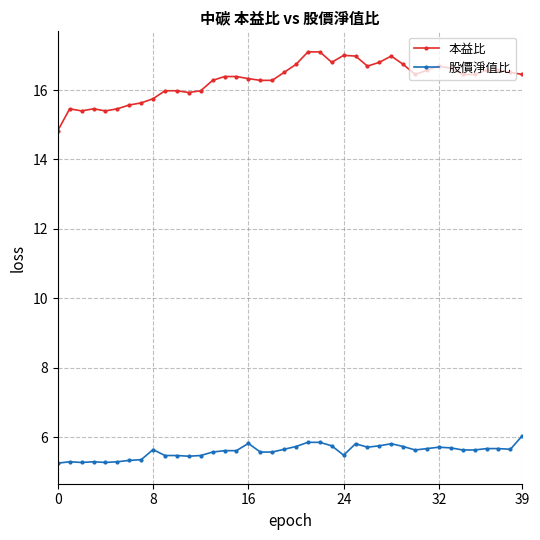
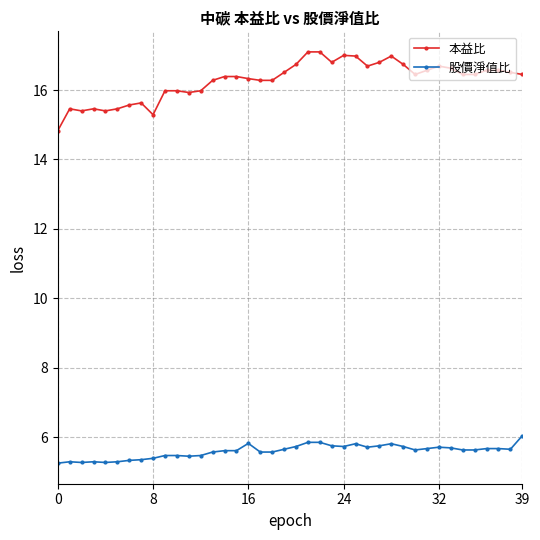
  {
    "本益比": {
      "0": 14.8,
-     "8": 15.8,
+     "8": 15.3,
      "16": 16.3,
      "24": 17.0,
      "39": 16.5
    },
    "股價淨值比": {
      "0": 5.3,
-     "8": 5.6,
+     "8": 5.4,
      "16": 5.8,
-     "24": 5.5,
+     "24": 5.7,
      "32": 5.7,
      "39": 6.0
    }
  }
